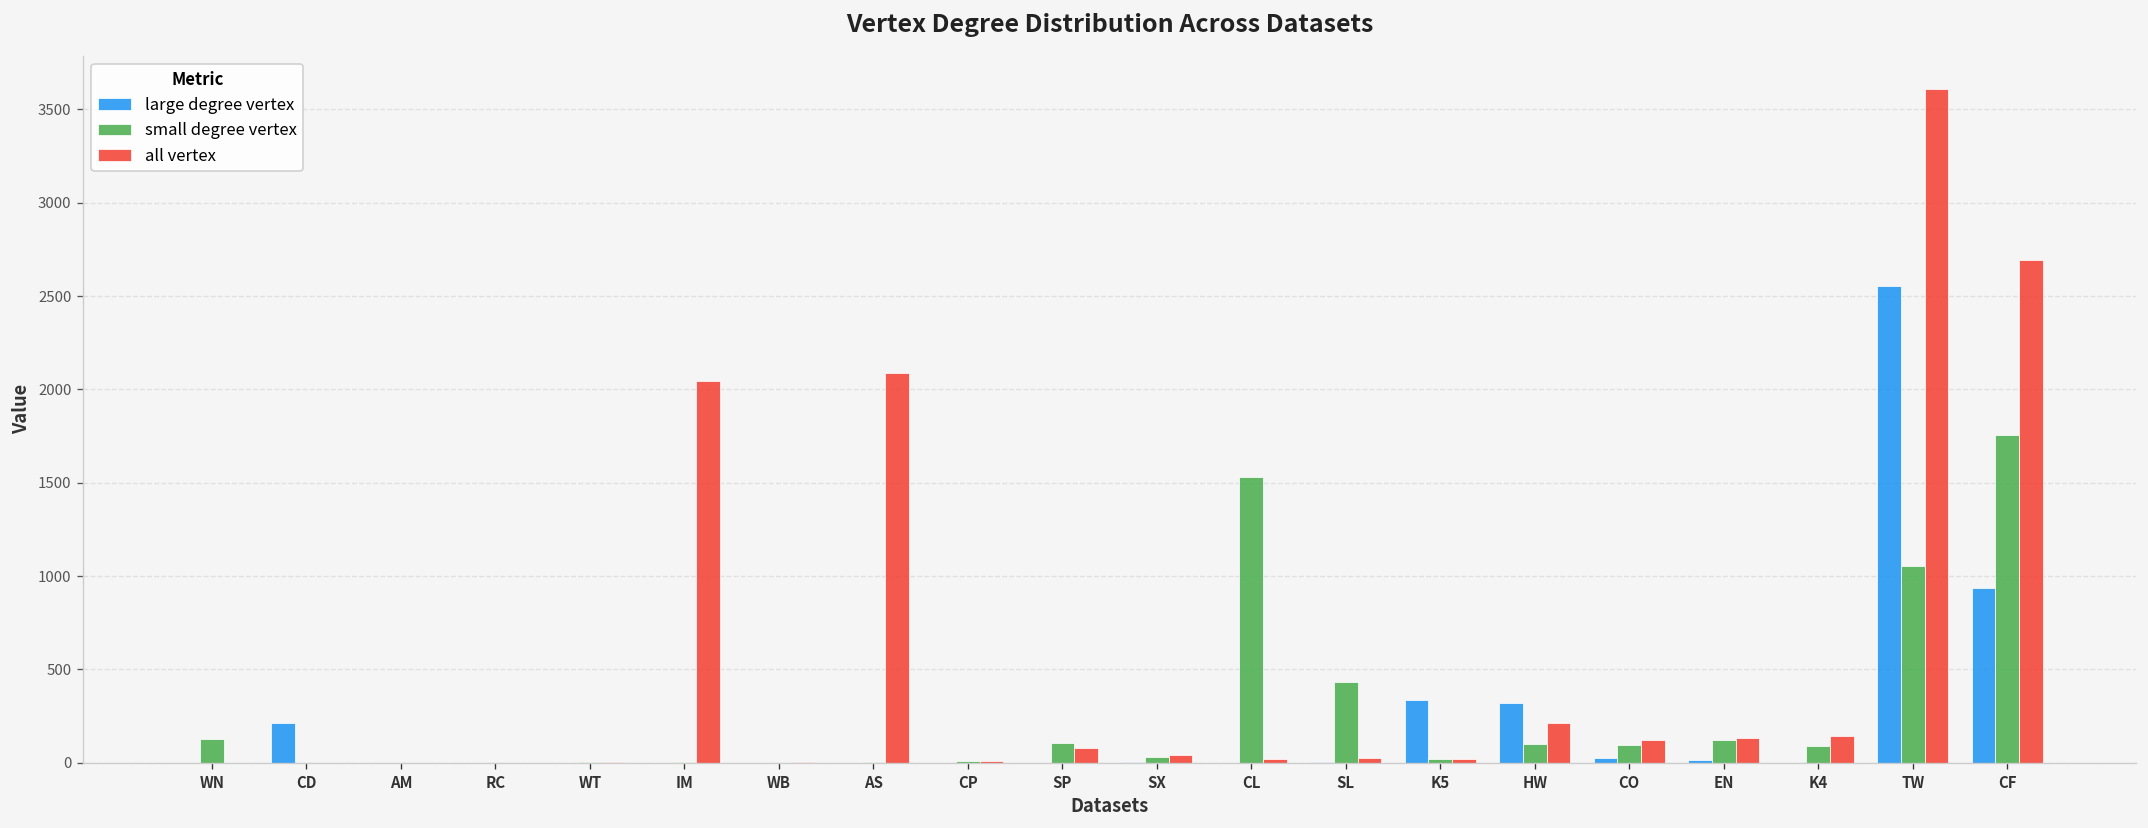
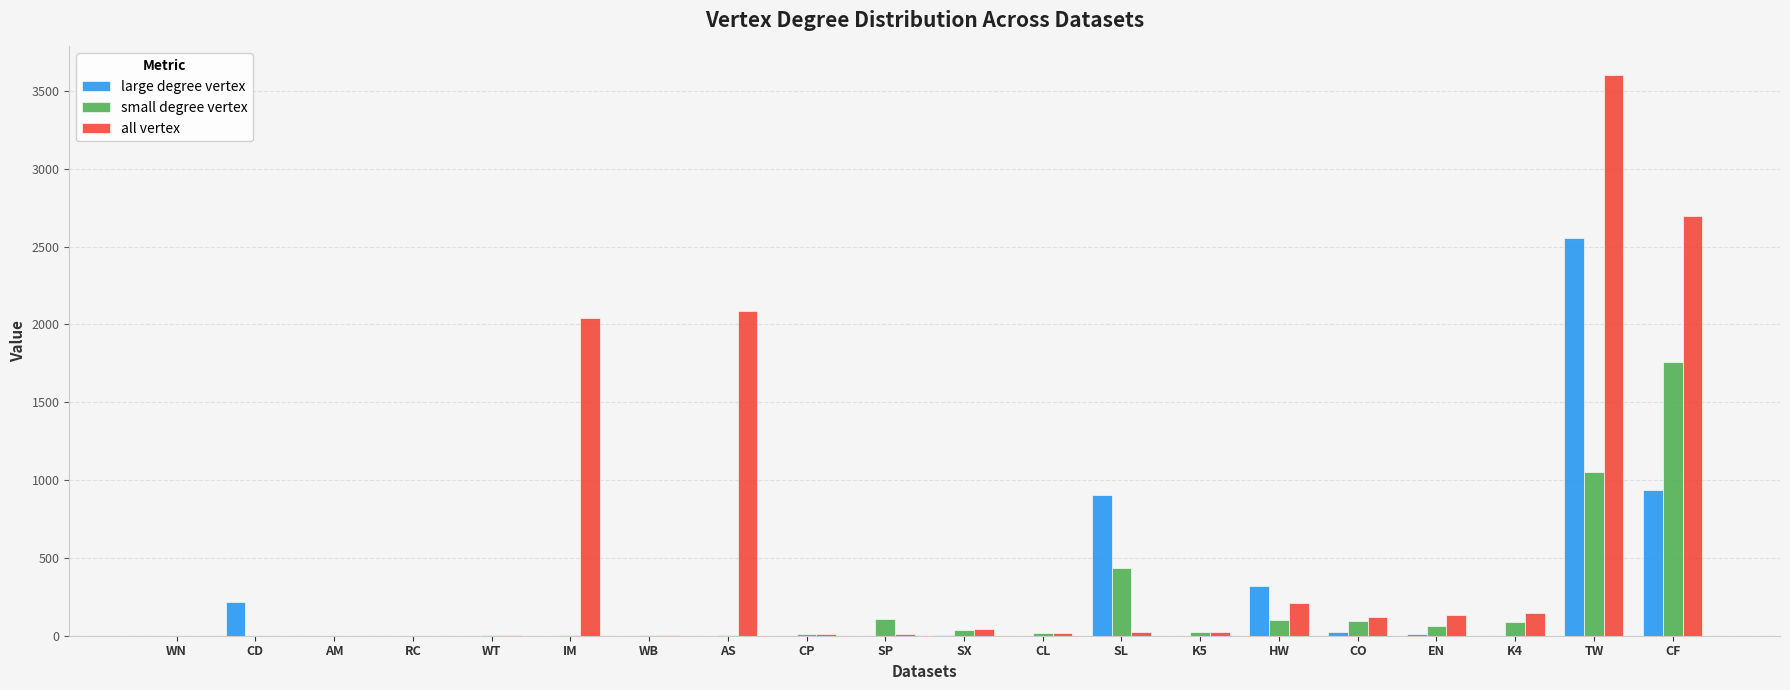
  {
    "large degree vertex": {
      "CD": 220,
-     "SL": 0,
-     "K5": 340,
+     "SL": 910,
+     "K5": 0,
      "HW": 320,
      "CO": 30,
      "TW": 2550,
      "CF": 940
    },
    "small degree vertex": {
-     "WN": 130,
+     "WN": 0,
      "SP": 110,
      "SX": 30,
-     "CL": 1530,
+     "CL": 20,
      "SL": 430,
      "K5": 20,
      "HW": 100,
      "CO": 100,
-     "EN": 120,
+     "EN": 70,
      "K4": 90,
      "TW": 1050,
      "CF": 1760
    },
    "all vertex": {
      "IM": 2040,
      "AS": 2090,
-     "SP": 80,
+     "SP": 10,
      "SX": 40,
      "CL": 20,
      "SL": 30,
      "K5": 20,
      "HW": 210,
      "CO": 120,
      "EN": 130,
      "K4": 150,
      "TW": 3610,
      "CF": 2690
    }
  }
